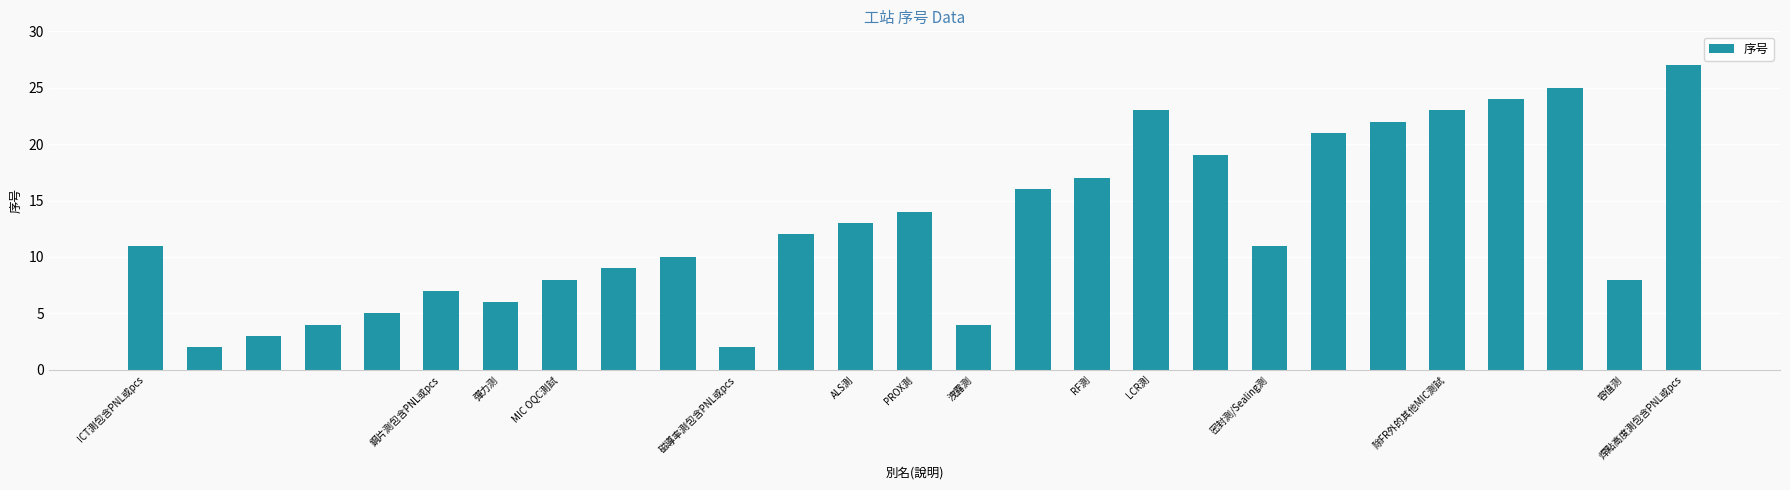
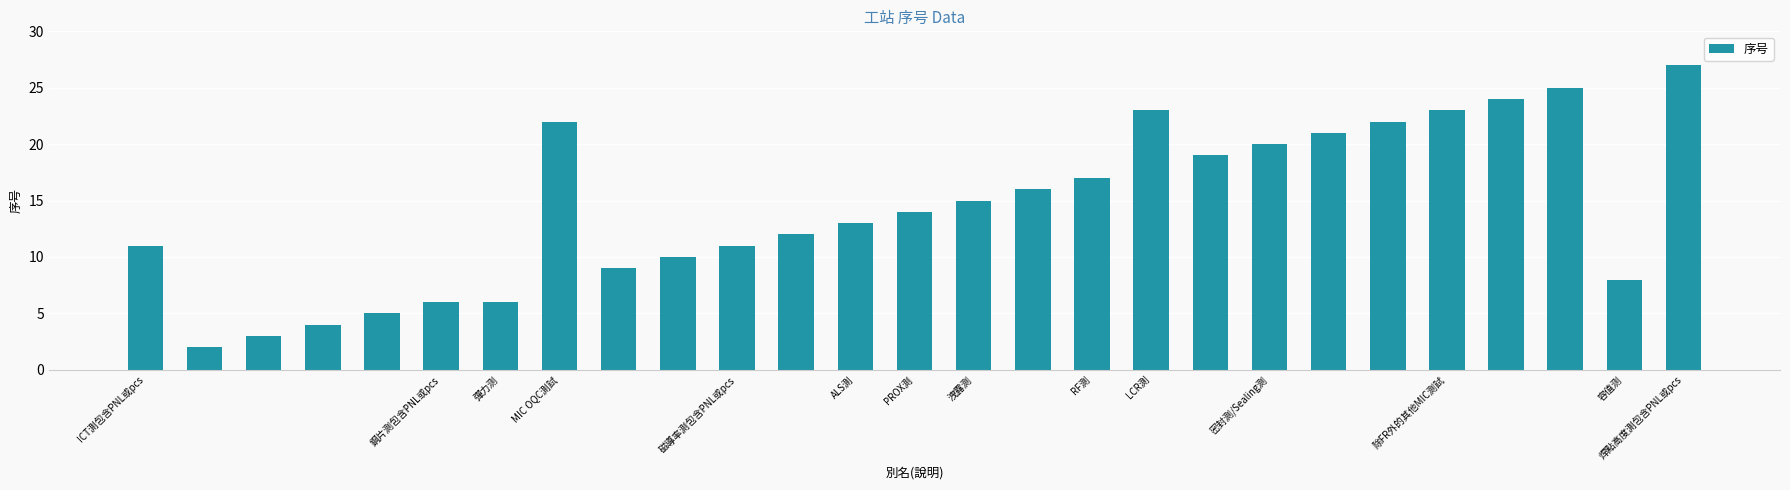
  {
    "ICT測包含PNL或pcs": 11,
-   "鋼片測包含PNL或pcs": 7,
+   "鋼片測包含PNL或pcs": 6,
    "彈力测": 6,
-   "MIC OQC測試": 8,
-   "磁導率測包含PNL或pcs": 2,
+   "MIC OQC測試": 22,
+   "磁導率測包含PNL或pcs": 11,
    "ALS測": 13,
    "PROX測": 14,
-   "洩露測": 4,
+   "洩露測": 15,
    "RF測": 17,
    "LCR測": 23,
-   "密封測/Sealing測": 11,
+   "密封測/Sealing測": 20,
    "除FR外的其他MIC測試": 23,
    "容值测": 8,
    "焊點高度測包含PNL或pcs": 27
  }
